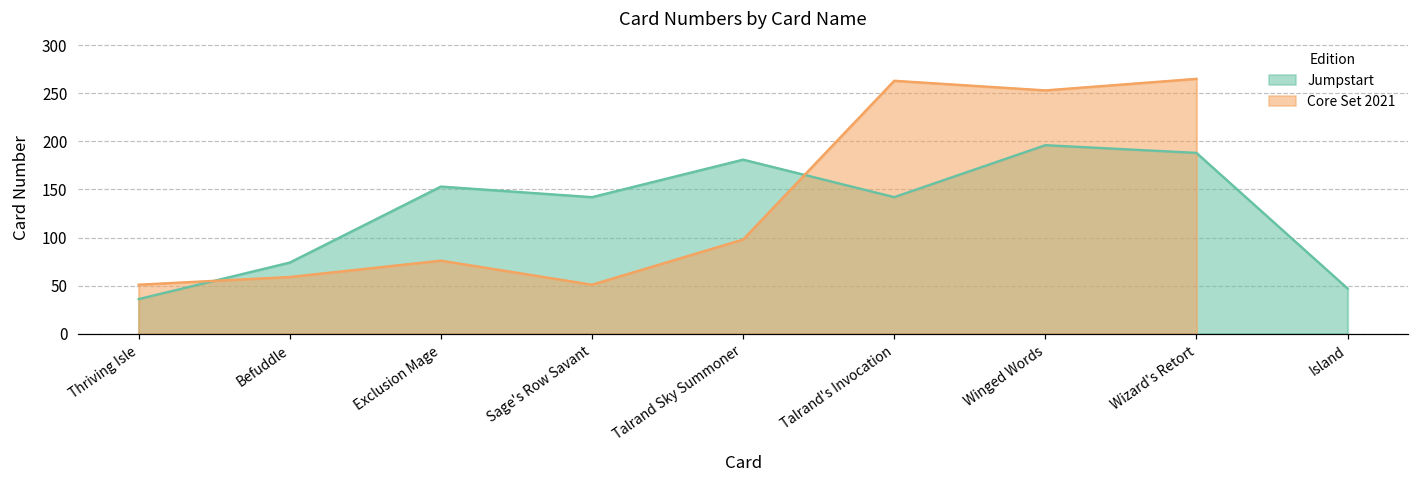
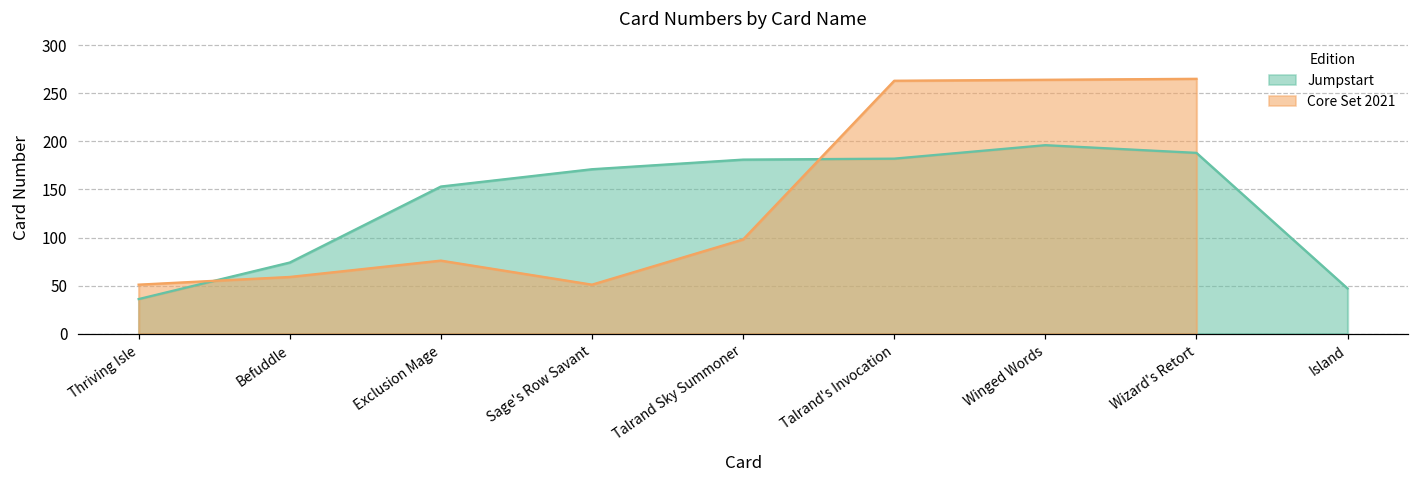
  {
    "Jumpstart": {
      "Thriving Isle": 40,
      "Befuddle": 70,
      "Exclusion Mage": 150,
-     "Sage's Row Savant": 140,
+     "Sage's Row Savant": 170,
      "Talrand Sky Summoner": 180,
-     "Talrand's Invocation": 140,
+     "Talrand's Invocation": 180,
      "Winged Words": 200,
      "Wizard's Retort": 190,
      "Island": 50
    },
    "Core Set 2021": {
      "Thriving Isle": 50,
      "Befuddle": 60,
      "Exclusion Mage": 80,
      "Sage's Row Savant": 50,
      "Talrand Sky Summoner": 100,
      "Talrand's Invocation": 260,
-     "Winged Words": 250,
+     "Winged Words": 260,
      "Wizard's Retort": 270
    }
  }
